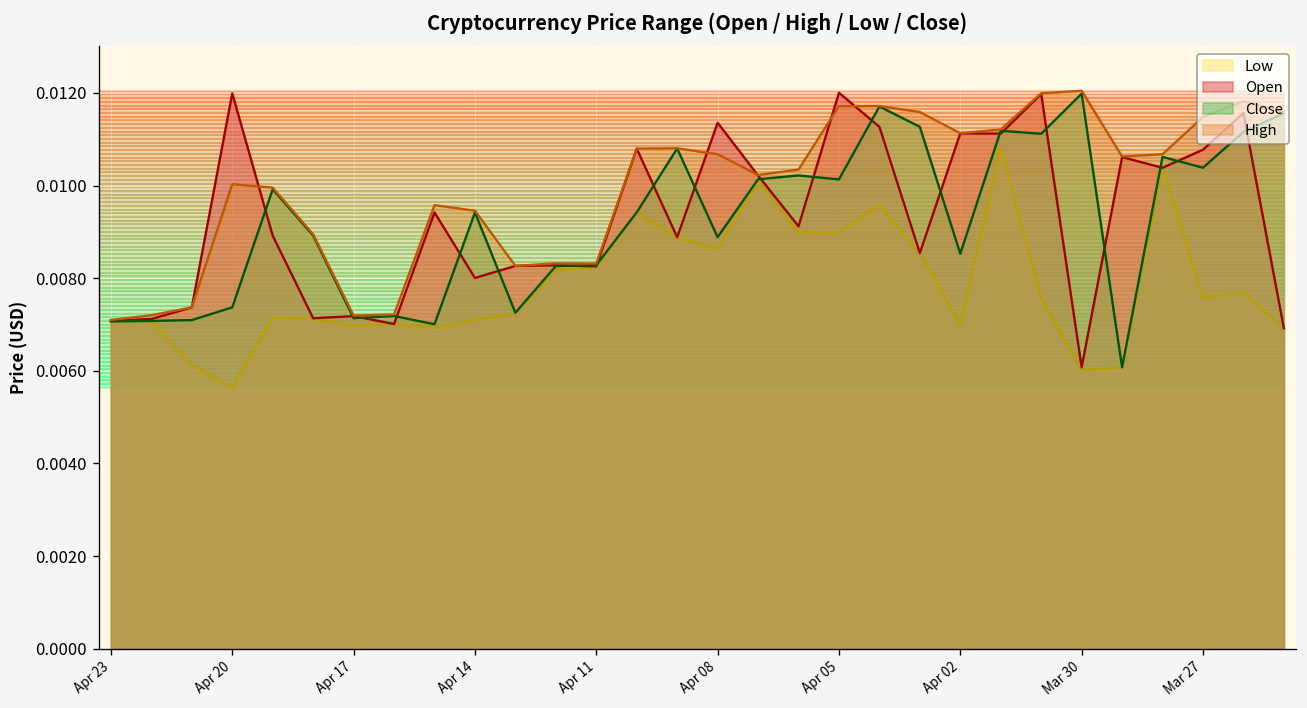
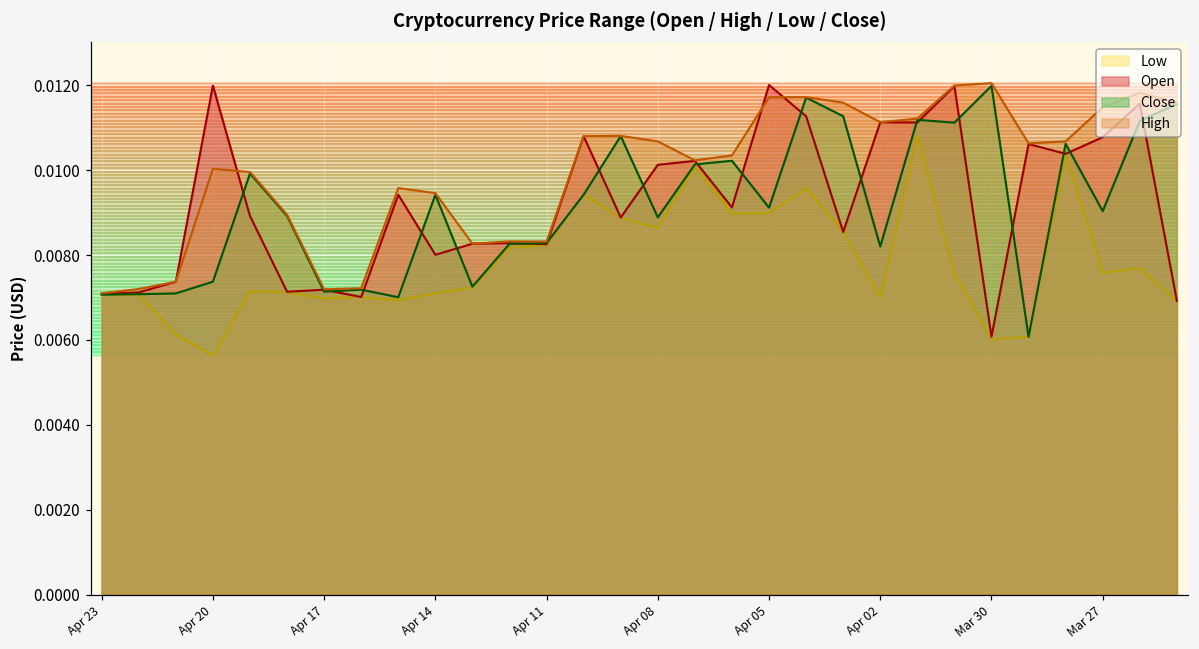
  {
    "Open": {
      "Apr 20": 0.0120,
      "Apr 14": 0.0080,
-     "Apr 08": 0.0114,
+     "Apr 08": 0.0101,
      "Apr 05": 0.0120
    },
    "Close": {
      "Apr 20": 0.0074,
      "Apr 08": 0.0089,
-     "Apr 05": 0.0101,
-     "Apr 02": 0.0085,
-     "Mar 27": 0.0104
+     "Apr 05": 0.0091,
+     "Apr 02": 0.0082,
+     "Mar 27": 0.0090
    }
  }
